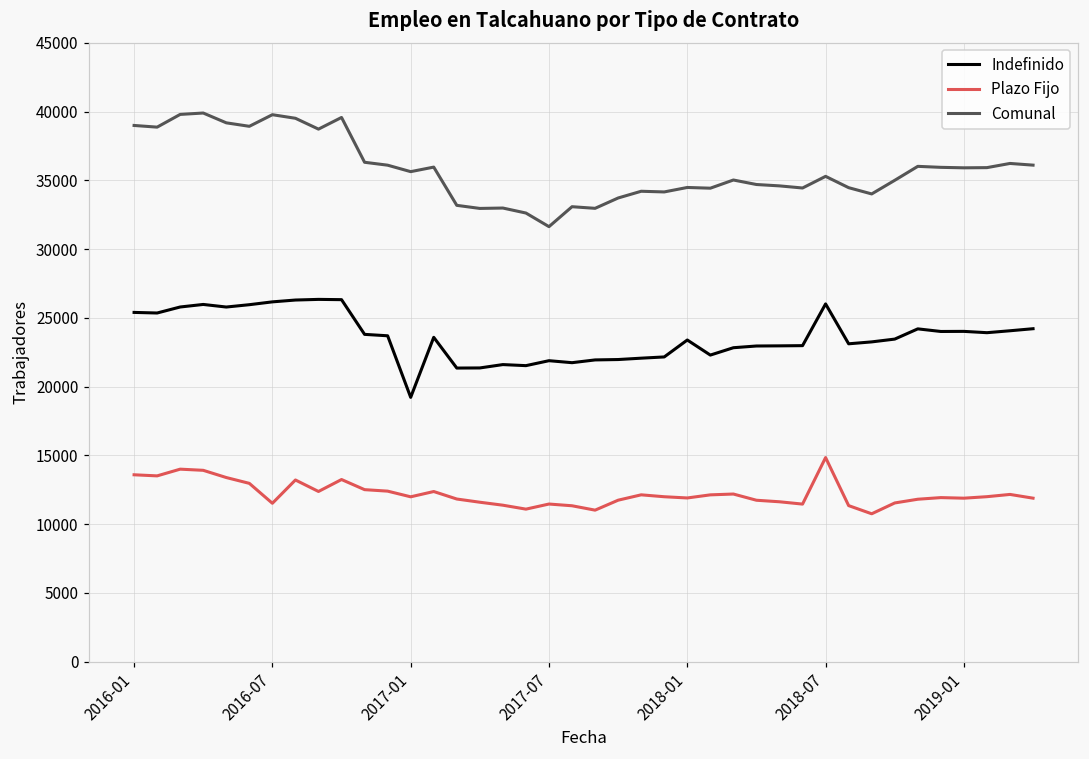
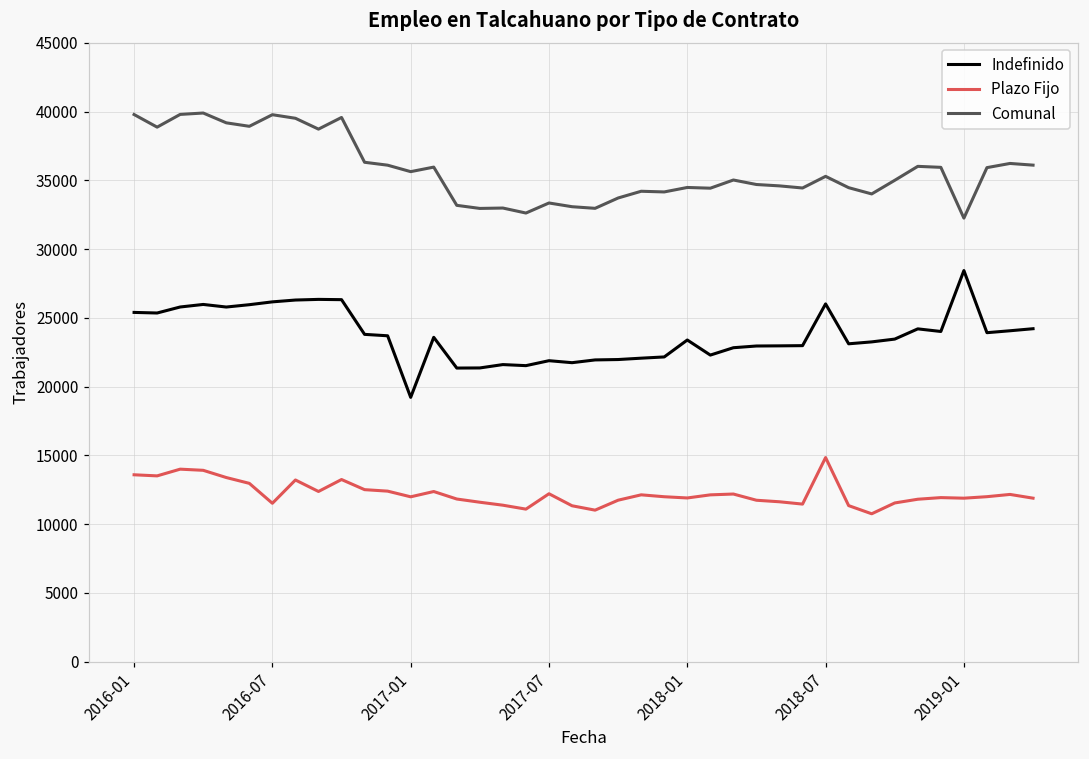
  {
    "Indefinido": {
      "2016-01": 25400,
      "2016-07": 26200,
      "2017-01": 19200,
      "2017-07": 21900,
      "2018-01": 23400,
      "2018-07": 26000,
-     "2019-01": 24000
+     "2019-01": 28400
    },
    "Plazo Fijo": {
      "2016-01": 13600,
      "2016-07": 11500,
      "2017-01": 12000,
-     "2017-07": 11500,
+     "2017-07": 12200,
      "2018-01": 11900,
      "2018-07": 14800,
      "2019-01": 11900
    },
    "Comunal": {
-     "2016-01": 39000,
+     "2016-01": 39800,
      "2016-07": 39800,
      "2017-01": 35600,
-     "2017-07": 31600,
+     "2017-07": 33400,
      "2018-01": 34500,
      "2018-07": 35300,
-     "2019-01": 35900
+     "2019-01": 32300
    }
  }
